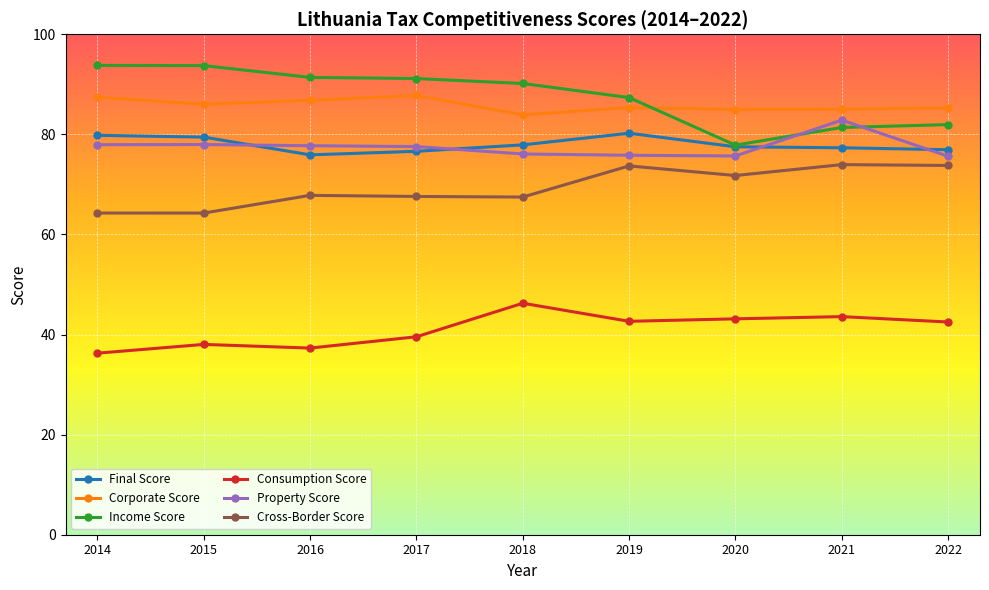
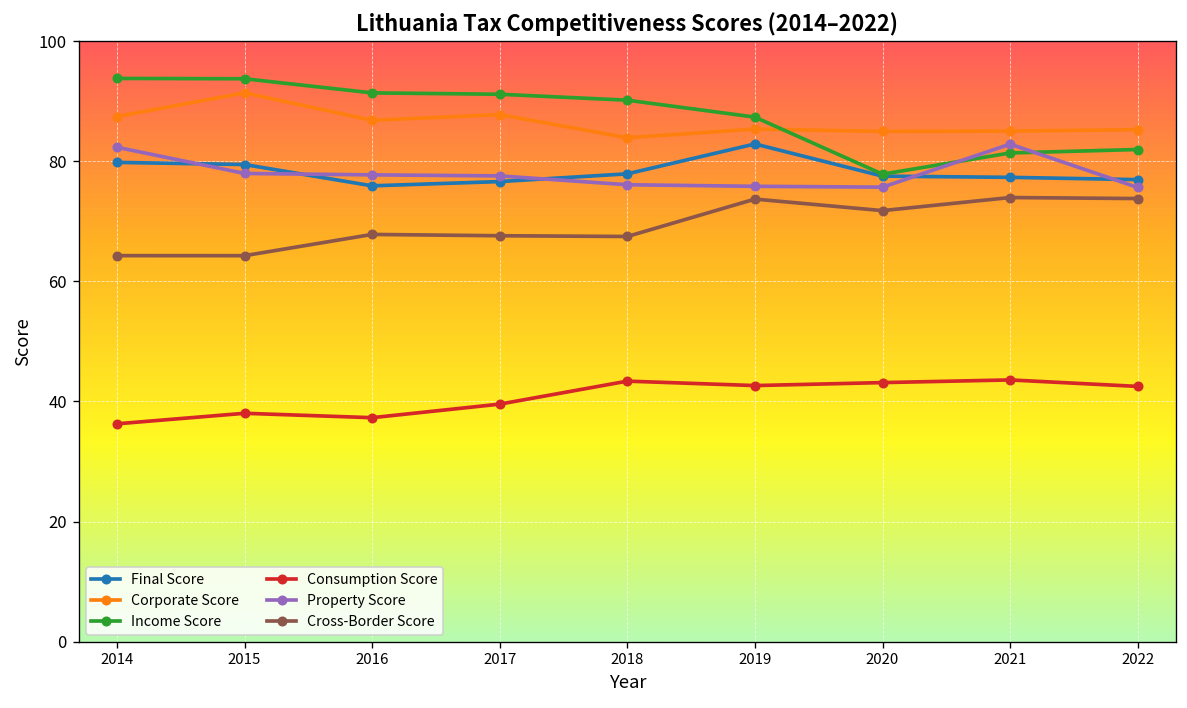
  {
    "Final Score": {
      "2014": 80,
      "2015": 79,
      "2016": 76,
      "2017": 77,
      "2018": 78,
-     "2019": 80,
+     "2019": 83,
      "2021": 77,
      "2022": 77
    },
    "Corporate Score": {
      "2014": 87,
-     "2015": 86,
+     "2015": 91,
      "2016": 87,
      "2017": 88,
      "2018": 84,
      "2019": 85,
      "2020": 85,
      "2021": 85,
      "2022": 85
    },
    "Income Score": {
      "2014": 94,
      "2015": 94,
      "2016": 91,
      "2017": 91,
      "2018": 90,
      "2019": 87,
      "2021": 81,
      "2022": 82
    },
    "Consumption Score": {
      "2014": 36,
      "2015": 38,
      "2016": 37,
      "2017": 40,
-     "2018": 46,
+     "2018": 43,
      "2019": 43,
      "2020": 43,
      "2021": 44,
      "2022": 43
    },
    "Property Score": {
-     "2014": 78,
+     "2014": 82,
      "2015": 78,
      "2016": 78,
      "2017": 78,
      "2018": 76,
      "2019": 76,
      "2020": 76,
      "2021": 83,
      "2022": 76
    },
    "Cross-Border Score": {
      "2014": 64,
      "2015": 64,
      "2016": 68,
      "2017": 68,
      "2018": 67,
      "2019": 74,
      "2020": 72,
      "2021": 74,
      "2022": 74
    }
  }
